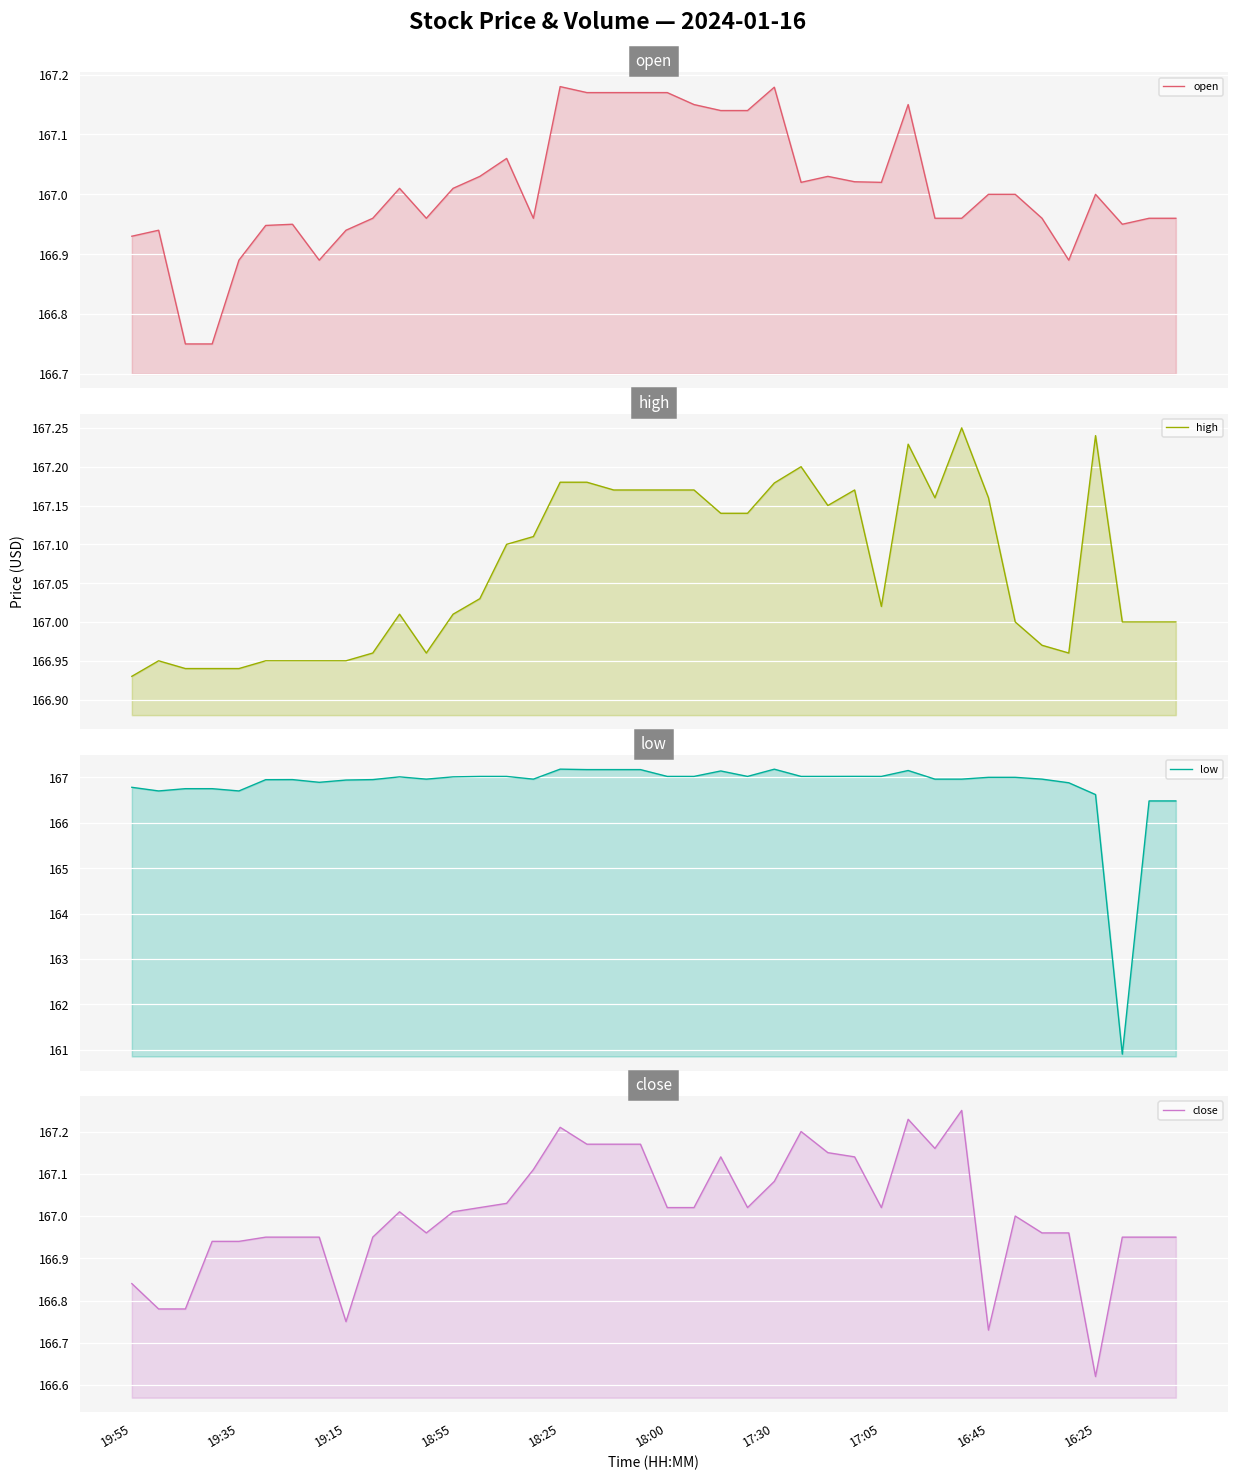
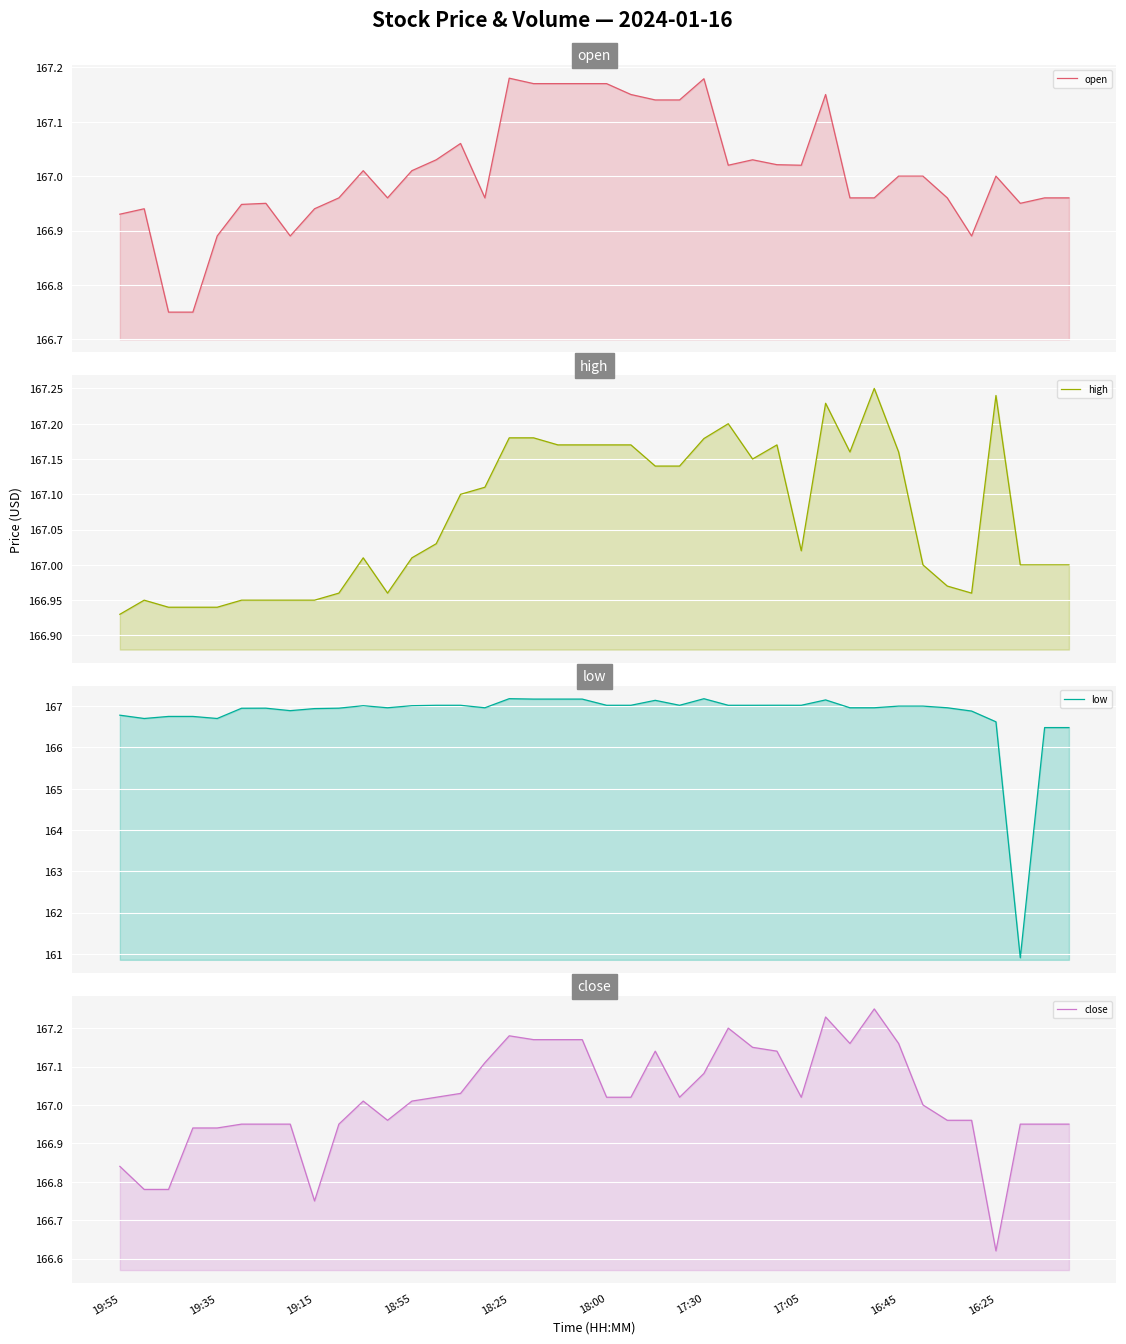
  {
    "close": {
      "19:55": 166.84,
      "19:35": 166.94,
      "19:15": 166.75,
      "18:55": 167.01,
-     "18:25": 167.21,
+     "18:25": 167.18,
      "18:00": 167.02,
      "17:30": 167.08,
      "17:05": 167.02,
-     "16:45": 166.73,
+     "16:45": 167.16,
      "16:25": 166.62
    }
  }
